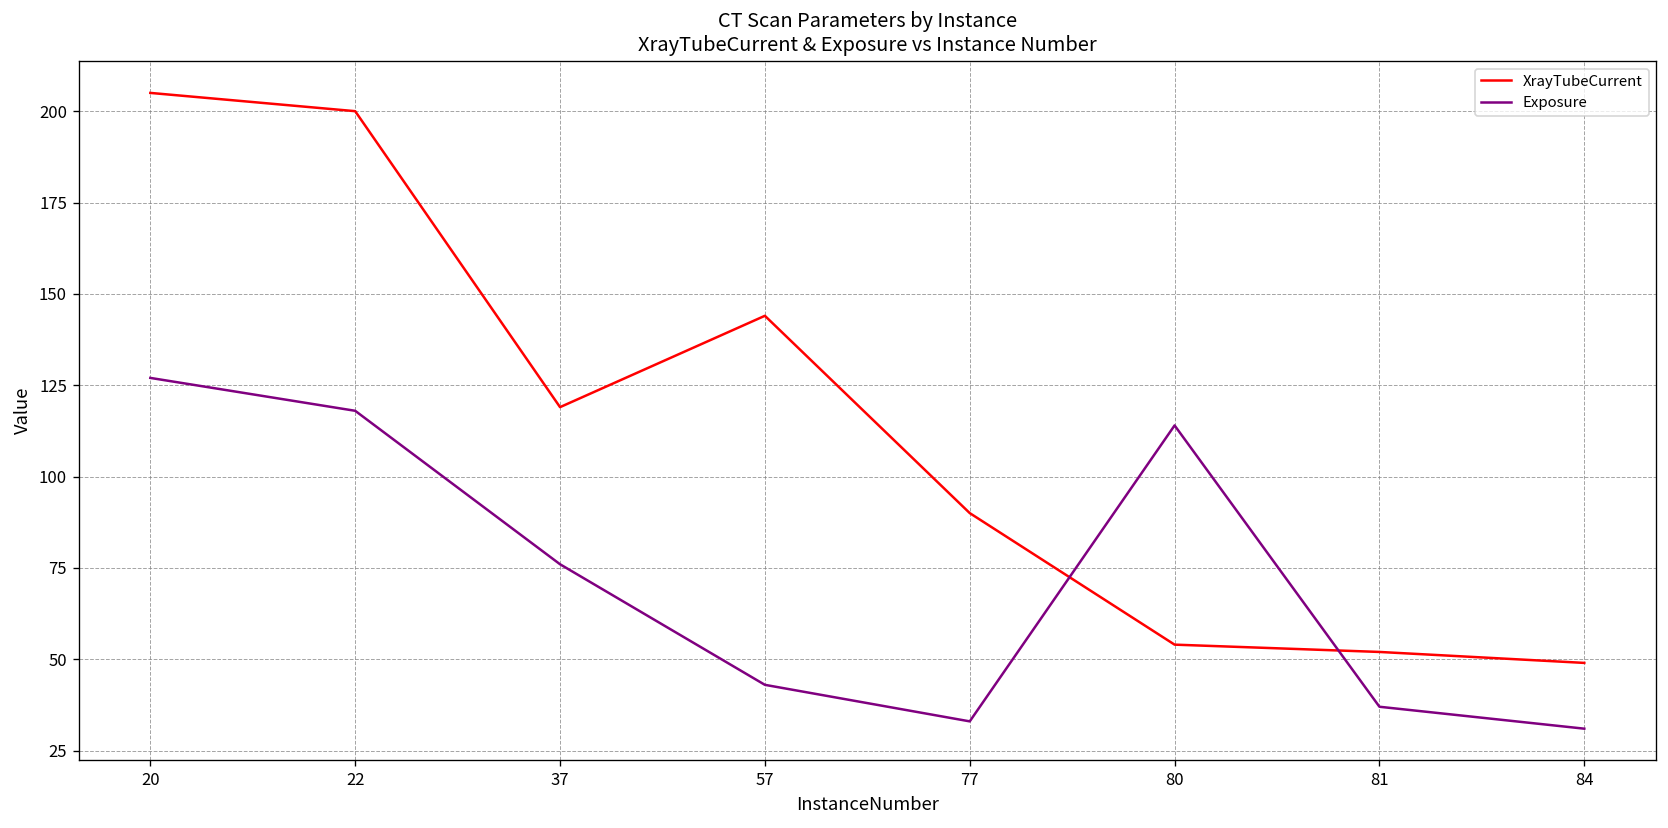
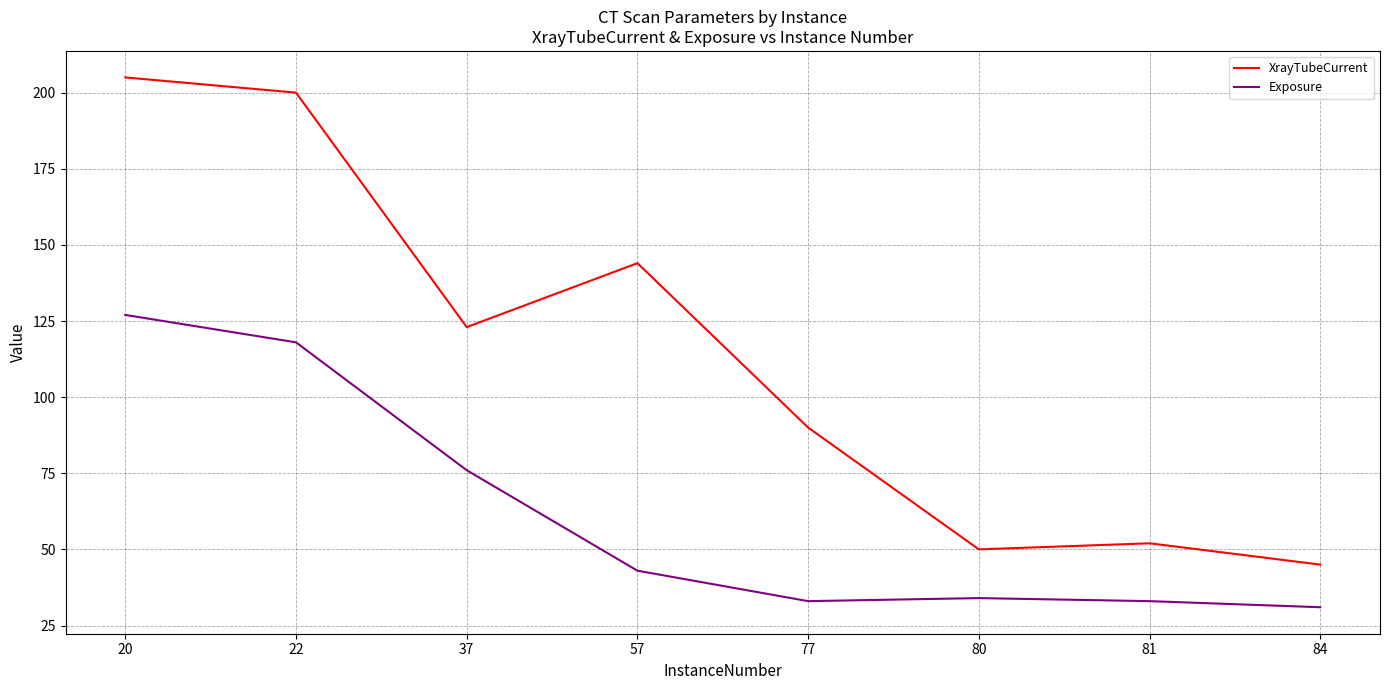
  {
    "XrayTubeCurrent": {
      "20": 205,
      "22": 200,
-     "37": 119,
+     "37": 123,
      "57": 144,
      "77": 90,
-     "80": 54,
+     "80": 50,
      "81": 52,
-     "84": 49
+     "84": 45
    },
    "Exposure": {
      "20": 127,
      "22": 118,
      "37": 76,
      "57": 43,
      "77": 33,
-     "80": 114,
-     "81": 37,
+     "80": 34,
+     "81": 33,
      "84": 31
    }
  }
